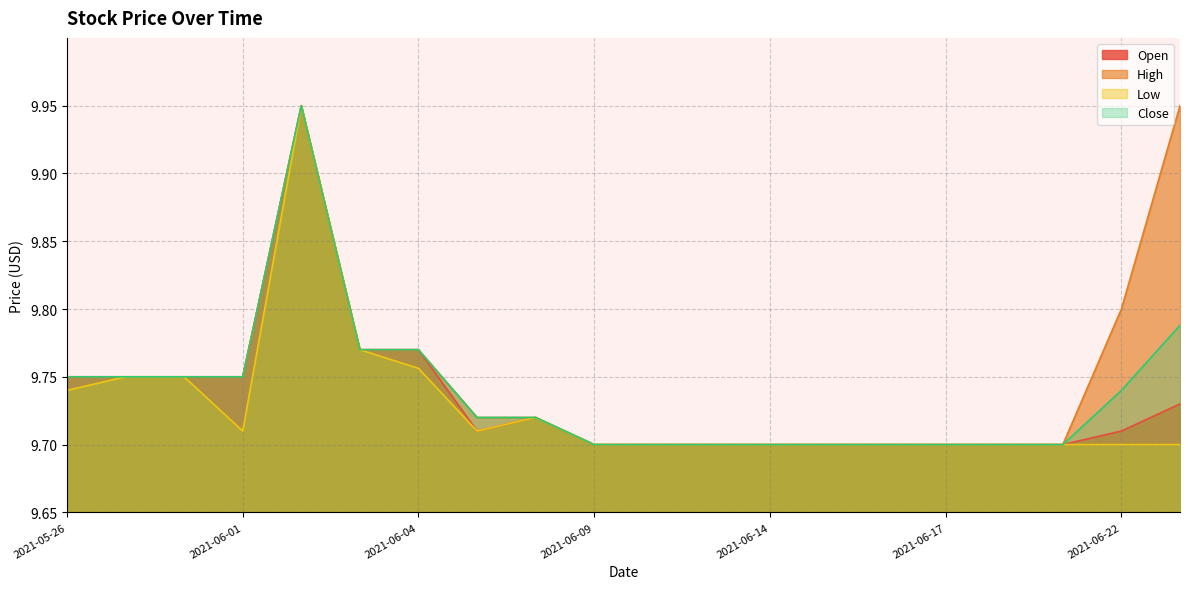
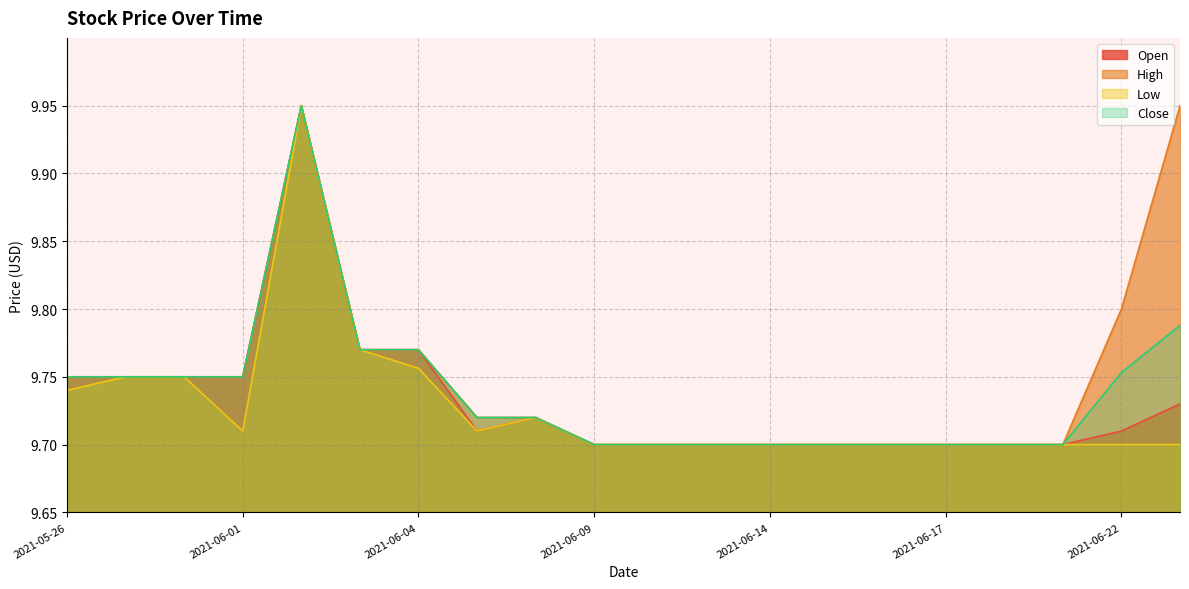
  {
    "Low": {
      "2021-05-26": 9.740,
      "2021-06-01": 9.710,
      "2021-06-04": 9.756,
      "2021-06-22": 9.700
    },
    "Close": {
-     "2021-06-22": 9.740
+     "2021-06-22": 9.753
    }
  }
